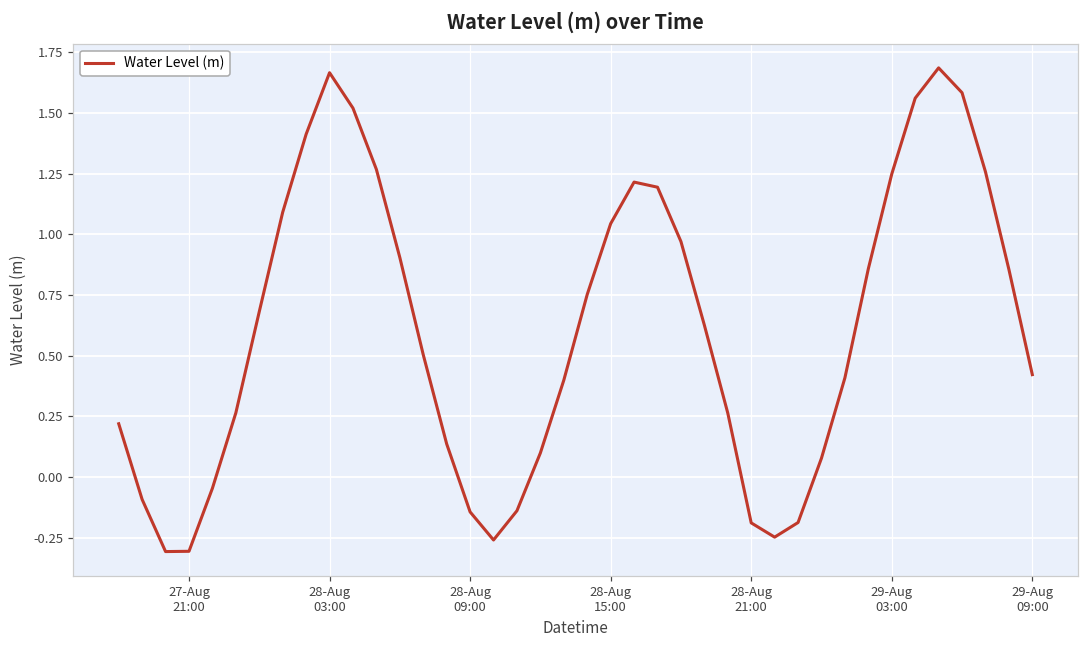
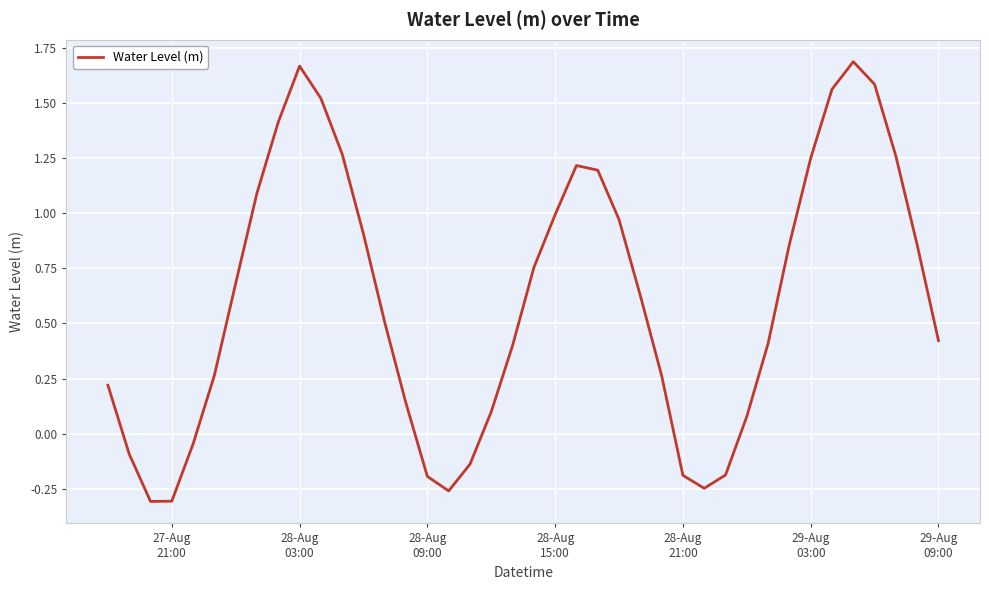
  {
    "27-Aug 21:00": -0.31,
    "28-Aug 03:00": 1.67,
-   "28-Aug 09:00": -0.14,
-   "28-Aug 15:00": 1.04,
+   "28-Aug 09:00": -0.19,
+   "28-Aug 15:00": 0.99,
    "28-Aug 21:00": -0.19,
    "29-Aug 03:00": 1.25,
    "29-Aug 09:00": 0.42
  }
